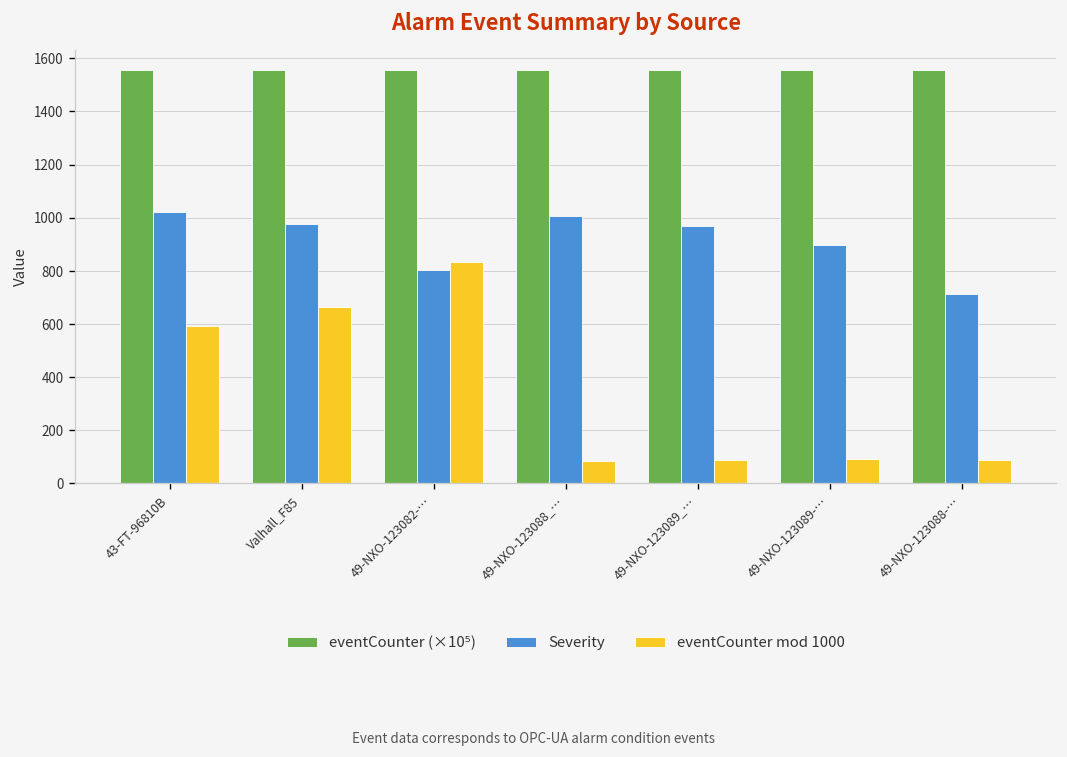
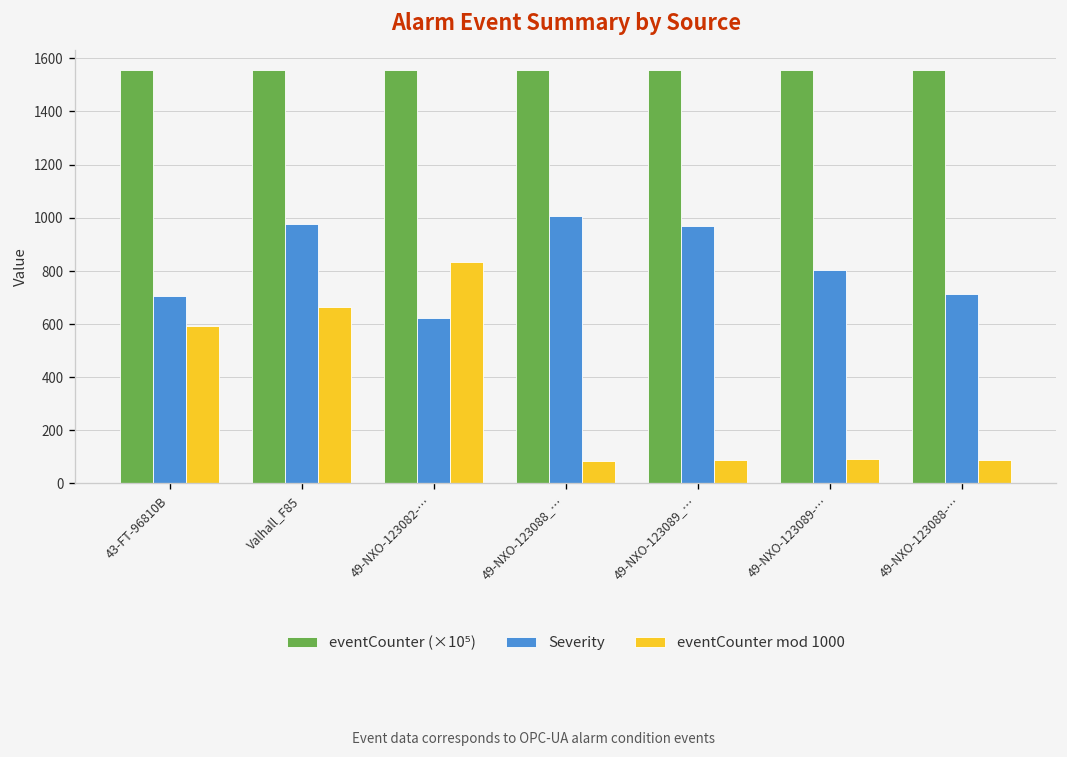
  {
    "eventCounter (×10⁵)": {
      "43-FT-96810B": 1550,
      "Valhall_F85": 1550,
      "49-NXO-123082-…": 1550,
      "49-NXO-123088_…": 1550,
      "49-NXO-123089_…": 1550,
      "49-NXO-123089-…": 1550,
      "49-NXO-123088-…": 1550
    },
    "Severity": {
-     "43-FT-96810B": 1020,
+     "43-FT-96810B": 700,
      "Valhall_F85": 980,
-     "49-NXO-123082-…": 800,
+     "49-NXO-123082-…": 620,
      "49-NXO-123088_…": 1010,
      "49-NXO-123089_…": 970,
-     "49-NXO-123089-…": 900,
+     "49-NXO-123089-…": 800,
      "49-NXO-123088-…": 710
    },
    "eventCounter mod 1000": {
      "43-FT-96810B": 590,
      "Valhall_F85": 660,
      "49-NXO-123082-…": 840,
      "49-NXO-123088_…": 90,
      "49-NXO-123089_…": 90,
      "49-NXO-123089-…": 90,
      "49-NXO-123088-…": 90
    }
  }
